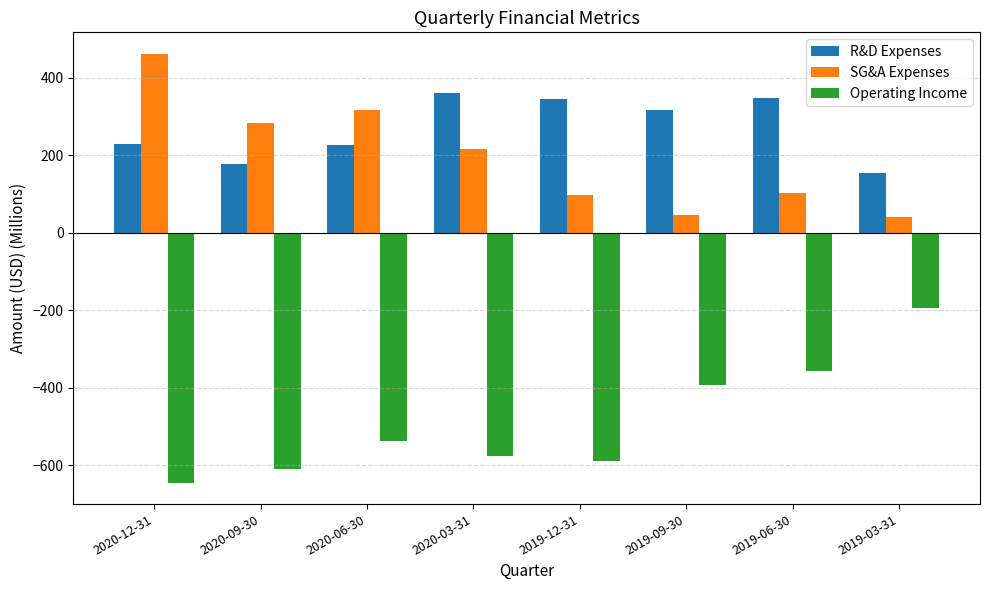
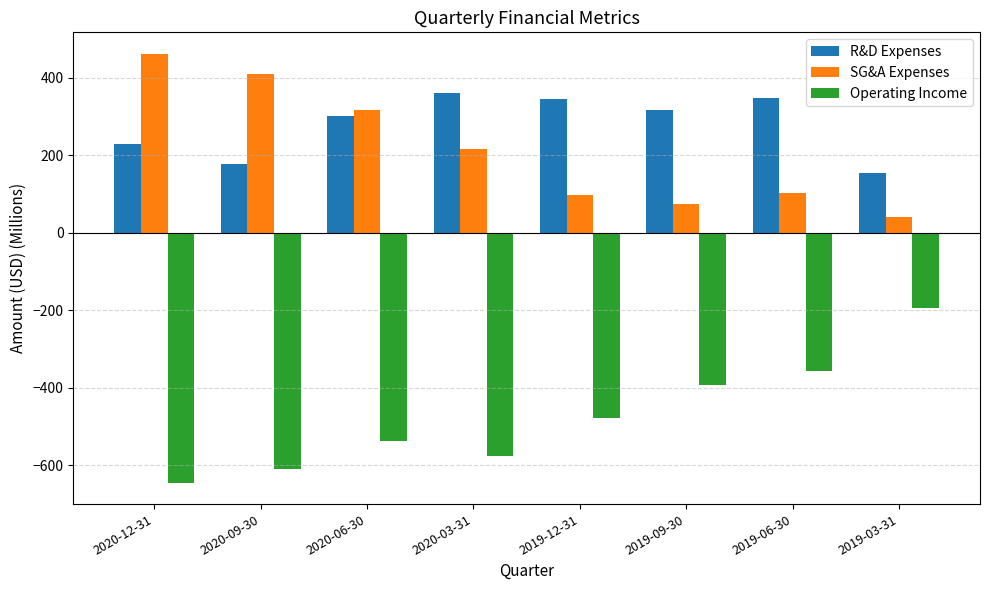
  {
    "R&D Expenses": {
      "2020-12-31": 230,
      "2020-09-30": 180,
-     "2020-06-30": 230,
+     "2020-06-30": 300,
      "2020-03-31": 360,
      "2019-12-31": 340,
      "2019-09-30": 320,
      "2019-06-30": 350,
      "2019-03-31": 160
    },
    "SG&A Expenses": {
      "2020-12-31": 460,
-     "2020-09-30": 280,
+     "2020-09-30": 410,
      "2020-06-30": 320,
      "2020-03-31": 220,
      "2019-12-31": 100,
-     "2019-09-30": 40,
+     "2019-09-30": 80,
      "2019-06-30": 100,
      "2019-03-31": 40
    },
    "Operating Income": {
      "2020-12-31": -650,
      "2020-09-30": -610,
      "2020-06-30": -540,
      "2020-03-31": -580,
-     "2019-12-31": -590,
+     "2019-12-31": -480,
      "2019-09-30": -390,
      "2019-06-30": -360,
      "2019-03-31": -200
    }
  }
